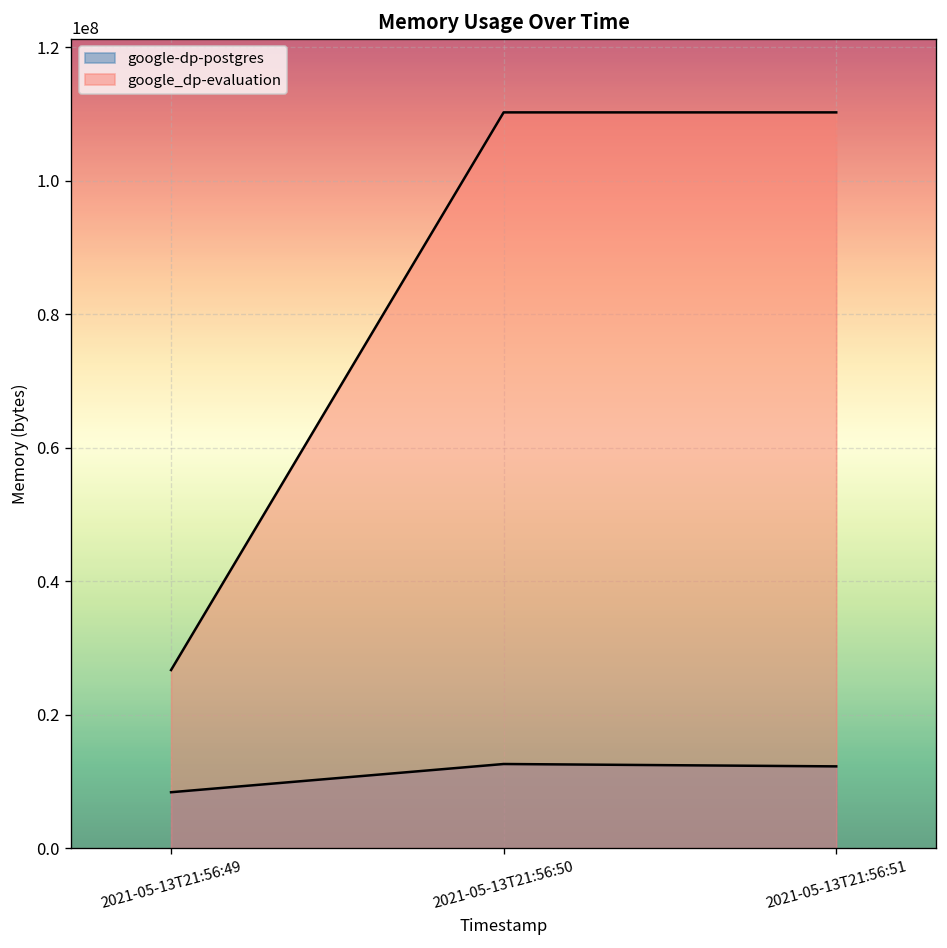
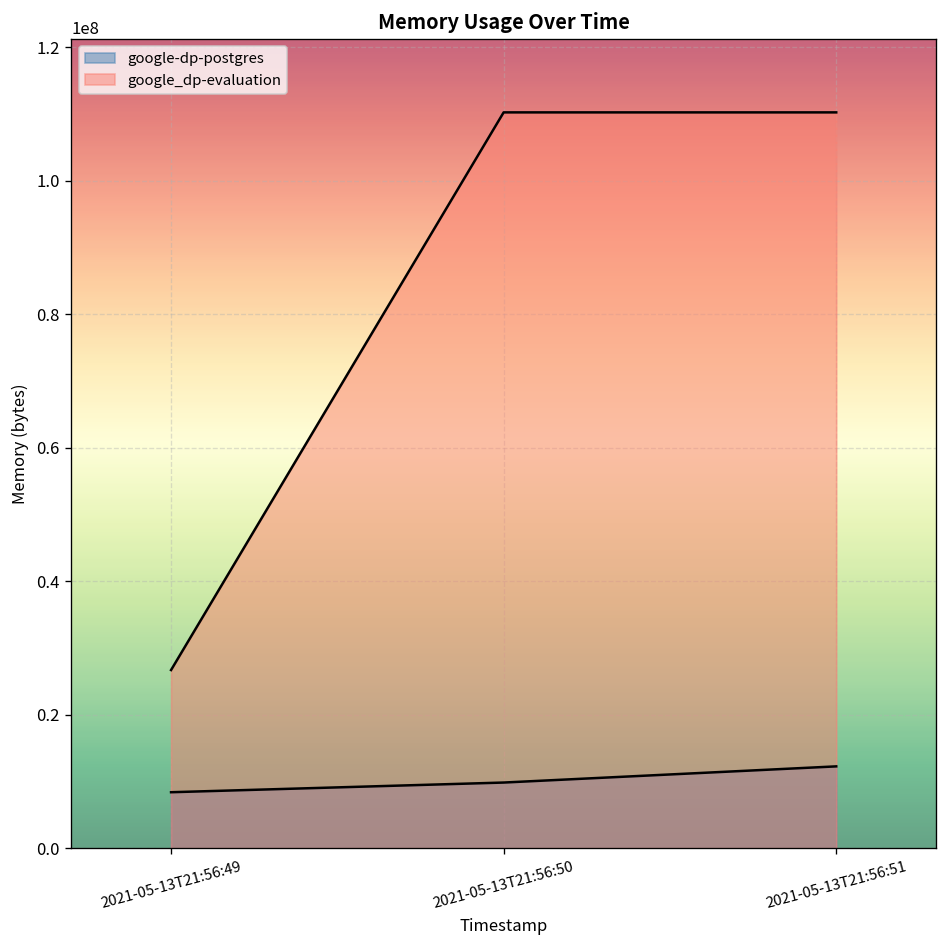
  {
    "google-dp-postgres": {
      "2021-05-13T21:56:49": 8000000,
-     "2021-05-13T21:56:50": 13000000,
+     "2021-05-13T21:56:50": 10000000,
      "2021-05-13T21:56:51": 12000000
    },
    "google_dp-evaluation": {
      "2021-05-13T21:56:49": 27000000,
      "2021-05-13T21:56:50": 110000000,
      "2021-05-13T21:56:51": 110000000
    }
  }
